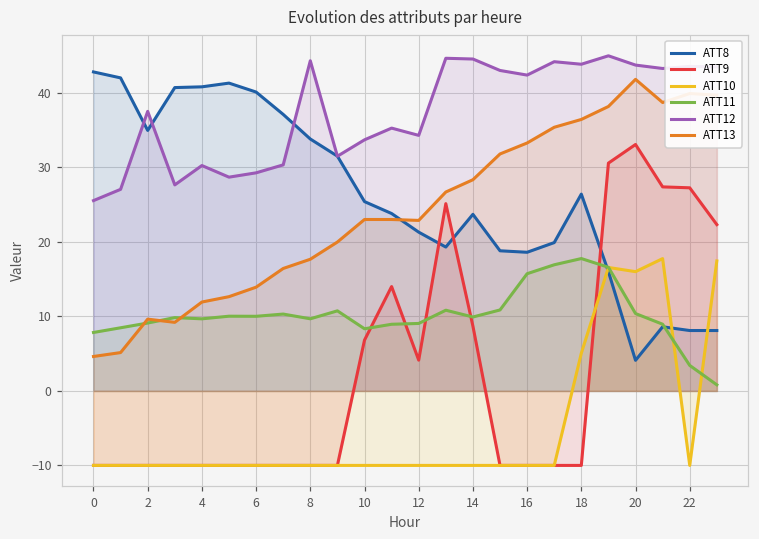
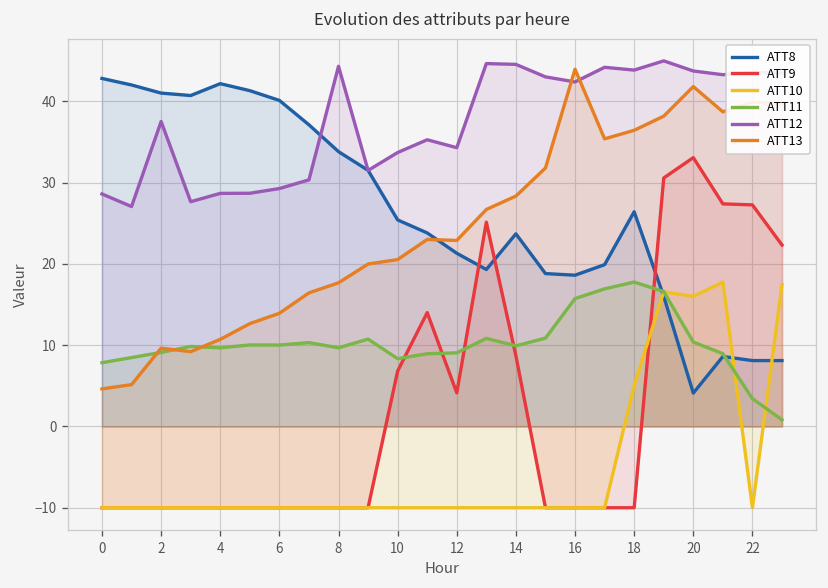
  {
    "ATT8": {
      "0": 43,
-     "2": 35,
-     "4": 41,
+     "2": 41,
+     "4": 42,
      "6": 40,
      "8": 34,
      "10": 25,
      "12": 21,
      "14": 24,
      "16": 19,
      "18": 26,
      "20": 4,
      "22": 8
    },
    "ATT11": {
      "0": 8,
      "2": 9,
      "4": 10,
      "6": 10,
      "8": 10,
      "10": 8,
      "12": 9,
      "14": 10,
      "16": 16,
      "18": 18,
      "20": 10,
      "22": 3
    },
    "ATT12": {
-     "0": 26,
+     "0": 29,
      "2": 38,
-     "4": 30,
+     "4": 29,
      "6": 29,
      "8": 44,
      "10": 34,
      "12": 34,
      "14": 45,
      "16": 42,
      "18": 44,
      "20": 44
    },
    "ATT13": {
      "0": 5,
      "2": 10,
-     "4": 12,
+     "4": 11,
      "6": 14,
      "8": 18,
-     "10": 23,
+     "10": 21,
      "12": 23,
      "14": 28,
-     "16": 33,
+     "16": 44,
      "18": 36,
      "20": 42
    }
  }
